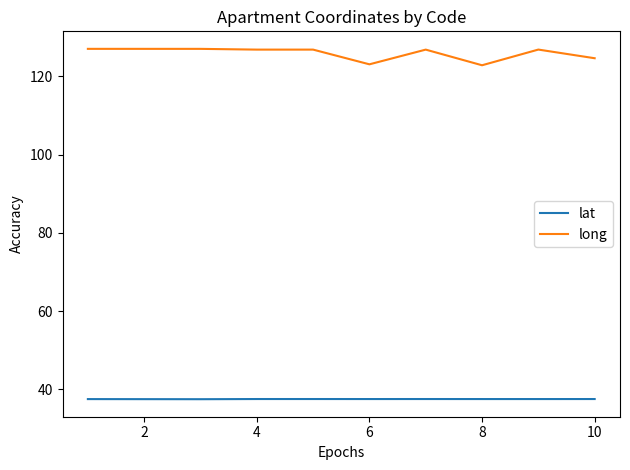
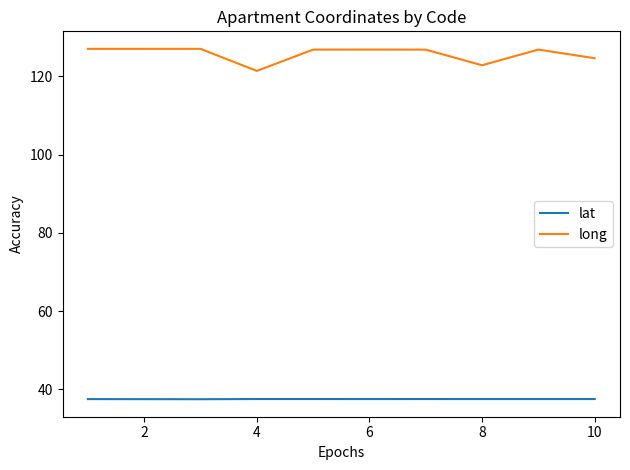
  {
    "lat": {
      "4": 38,
      "6": 38,
      "8": 38,
      "10": 38
    },
    "long": {
-     "4": 127,
-     "6": 123,
+     "4": 121,
+     "6": 127,
      "8": 123,
      "10": 125
    }
  }
